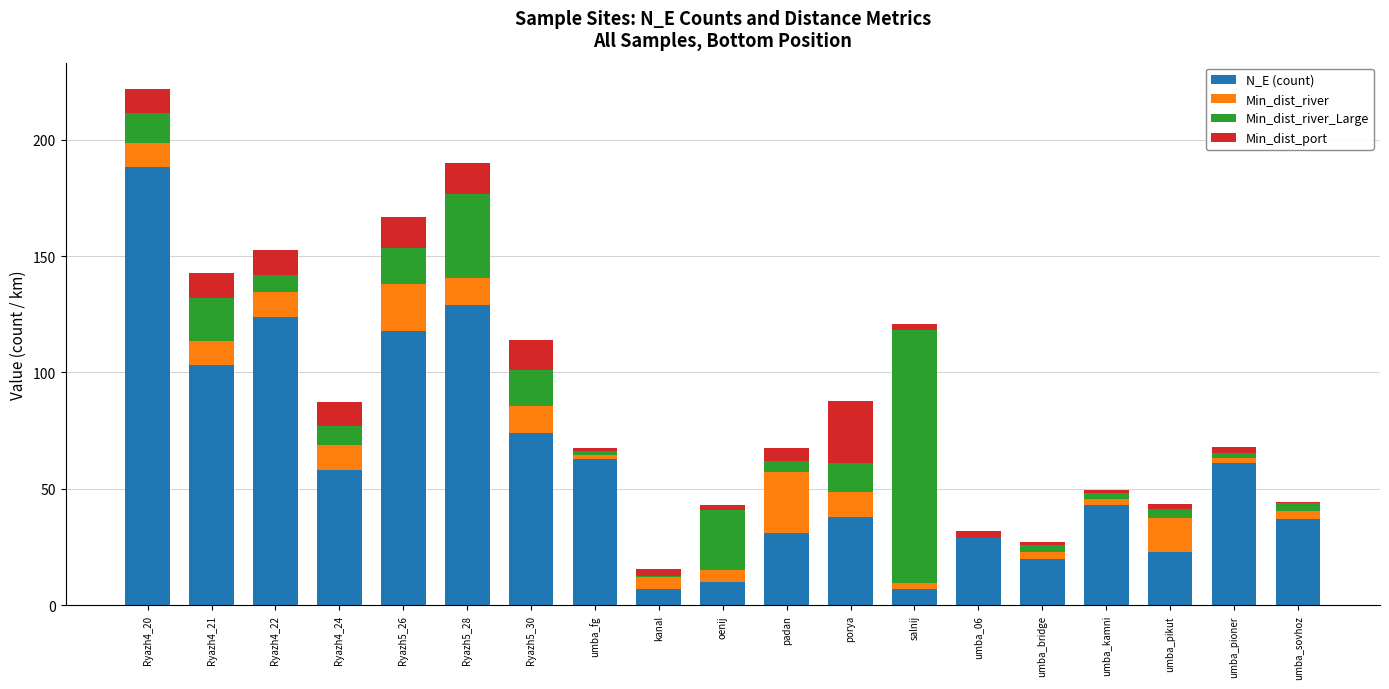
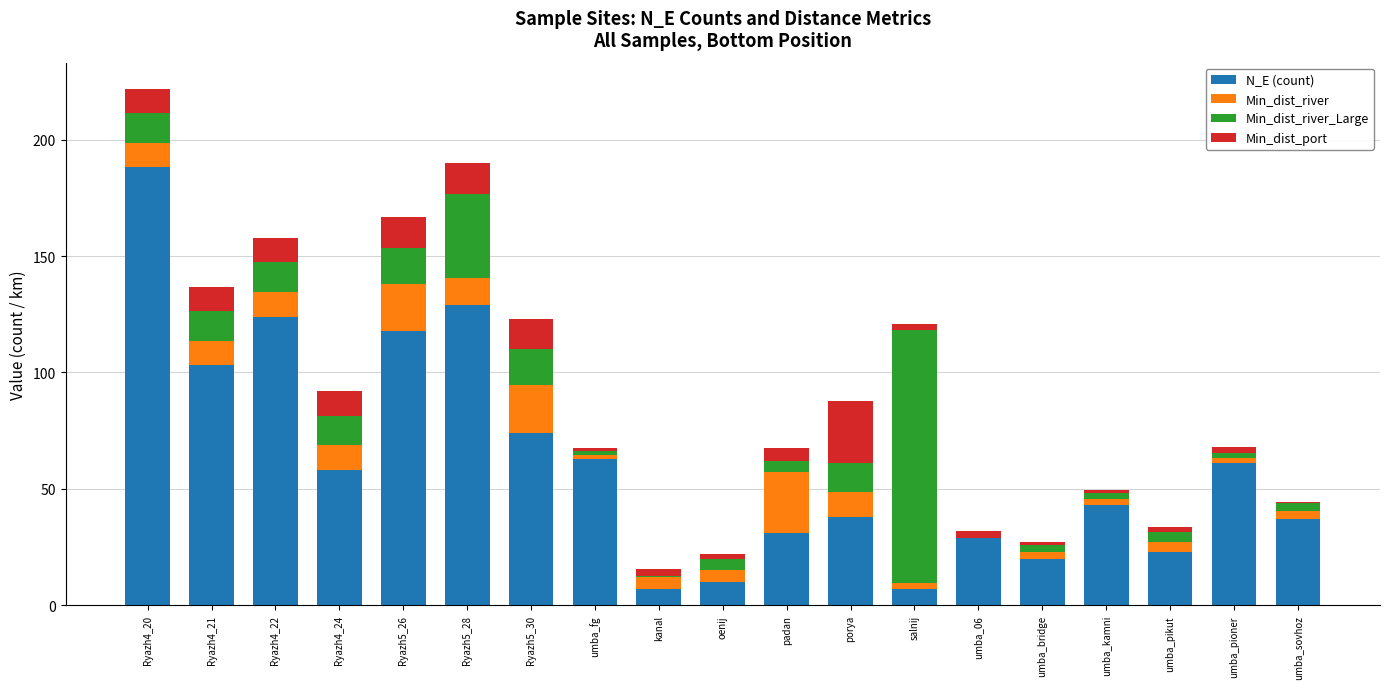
  {
    "N_E (count)": {
      "Ryazh4_20": 188,
      "Ryazh4_21": 103,
      "Ryazh4_22": 124,
      "Ryazh4_24": 58,
      "Ryazh5_26": 118,
      "Ryazh5_28": 129,
      "Ryazh5_30": 74,
      "umba_fg": 63,
      "kanal": 7,
      "oenij": 10,
      "padan": 31,
      "porya": 38,
      "salnij": 7,
      "umba_06": 29,
      "umba_bridge": 20,
      "umba_kamni": 43,
      "umba_pikut": 23,
      "umba_pioner": 61,
      "umba_sovhoz": 37
    },
    "Min_dist_river": {
      "Ryazh4_20": 11,
      "Ryazh4_21": 11,
      "Ryazh4_22": 11,
      "Ryazh4_24": 11,
      "Ryazh5_26": 20,
      "Ryazh5_28": 11,
-     "Ryazh5_30": 11,
+     "Ryazh5_30": 21,
      "umba_fg": 2,
      "kanal": 5,
      "oenij": 5,
      "padan": 26,
      "porya": 11,
      "salnij": 3,
      "umba_bridge": 3,
      "umba_kamni": 3,
-     "umba_pikut": 14,
+     "umba_pikut": 4,
      "umba_pioner": 2,
      "umba_sovhoz": 3
    },
    "Min_dist_river_Large": {
      "Ryazh4_20": 13,
-     "Ryazh4_21": 18,
-     "Ryazh4_22": 7,
-     "Ryazh4_24": 8,
+     "Ryazh4_21": 13,
+     "Ryazh4_22": 13,
+     "Ryazh4_24": 13,
      "Ryazh5_26": 15,
      "Ryazh5_28": 36,
      "Ryazh5_30": 15,
      "umba_fg": 2,
-     "oenij": 26,
+     "oenij": 5,
      "padan": 5,
      "porya": 12,
      "salnij": 109,
      "umba_bridge": 3,
      "umba_kamni": 3,
      "umba_pikut": 4,
      "umba_pioner": 2,
      "umba_sovhoz": 3
    },
    "Min_dist_port": {
      "Ryazh4_20": 11,
      "Ryazh4_21": 11,
      "Ryazh4_22": 11,
      "Ryazh4_24": 11,
      "Ryazh5_26": 13,
      "Ryazh5_28": 13,
      "Ryazh5_30": 13,
      "umba_fg": 1,
      "kanal": 3,
      "oenij": 2,
      "padan": 6,
      "porya": 27,
      "salnij": 2,
      "umba_06": 3,
      "umba_bridge": 1,
      "umba_kamni": 1,
      "umba_pikut": 2,
      "umba_pioner": 3
    }
  }
